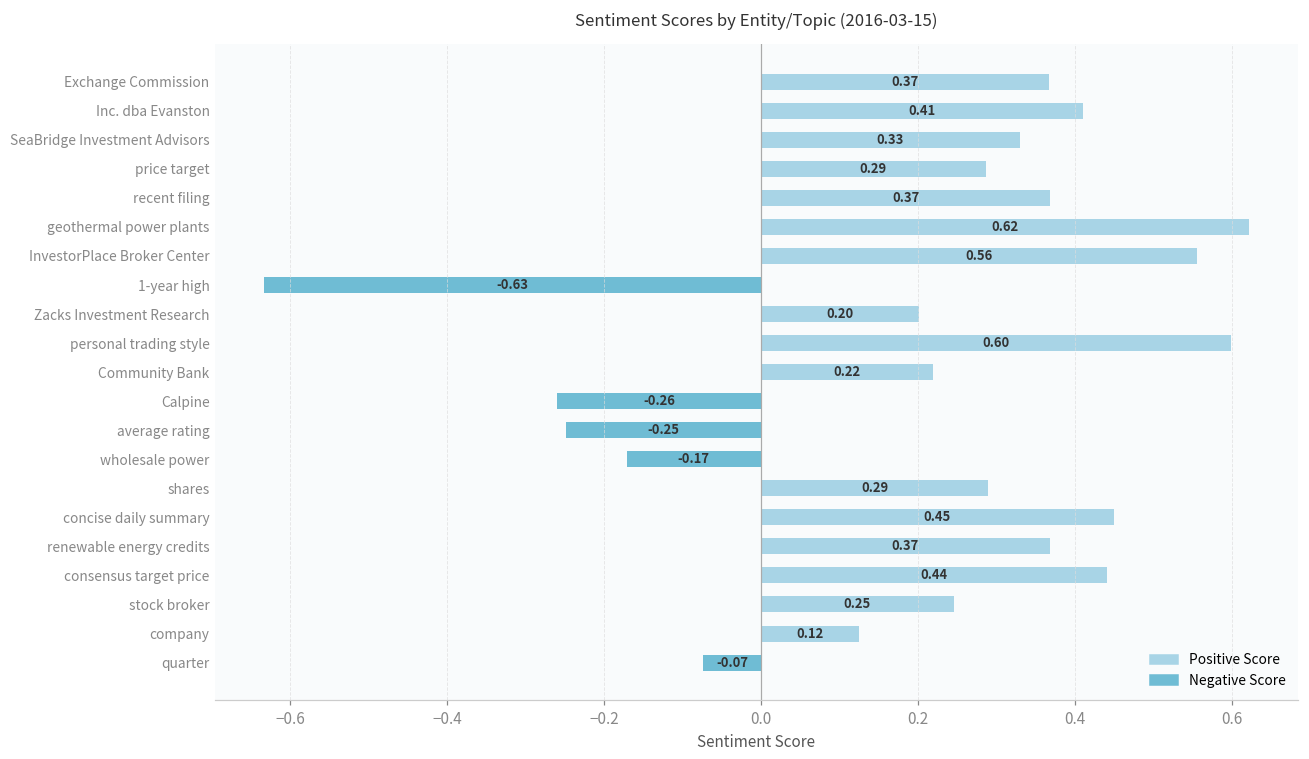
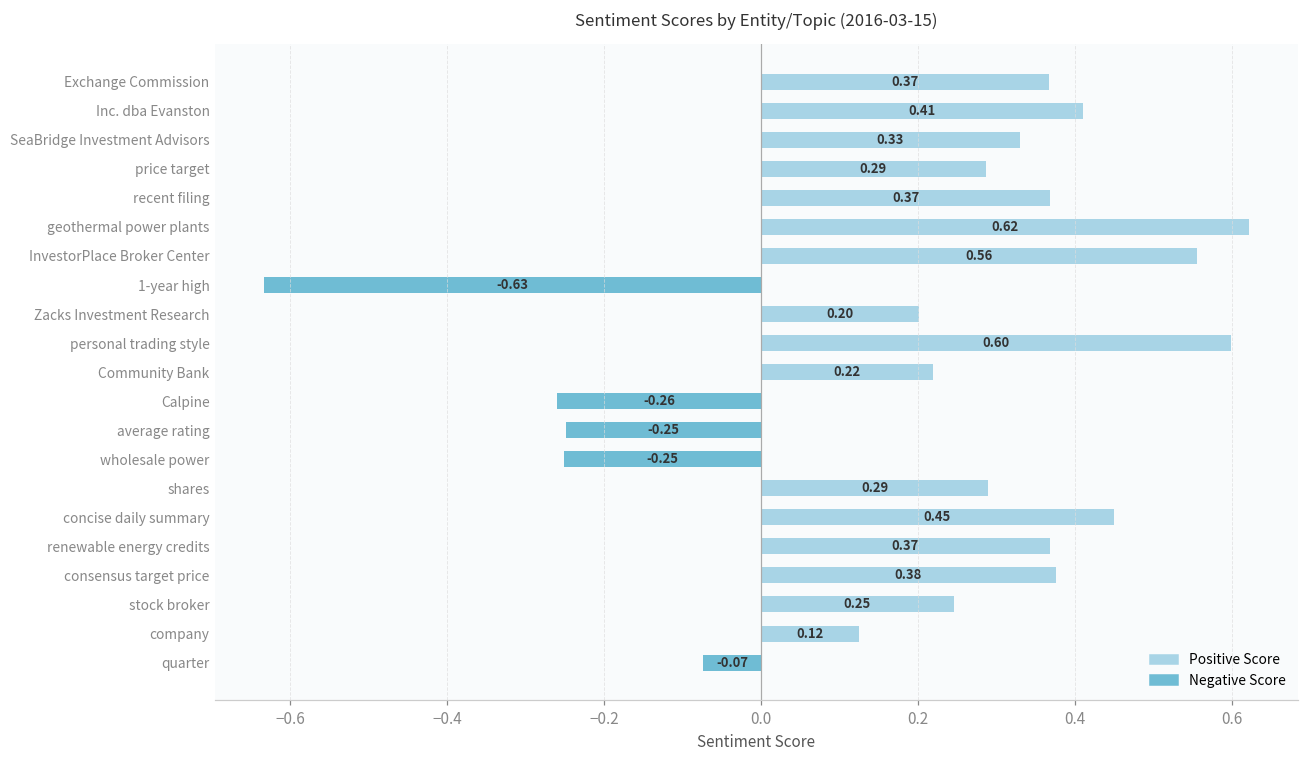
  {
    "Exchange Commission": 0.37,
    "Inc. dba Evanston": 0.41,
    "SeaBridge Investment Advisors": 0.33,
    "price target": 0.29,
    "recent filing": 0.37,
    "geothermal power plants": 0.62,
    "InvestorPlace Broker Center": 0.56,
    "1-year high": -0.63,
    "Zacks Investment Research": 0.20,
    "personal trading style": 0.60,
    "Community Bank": 0.22,
    "Calpine": -0.26,
    "average rating": -0.25,
-   "wholesale power": -0.17,
+   "wholesale power": -0.25,
    "shares": 0.29,
    "concise daily summary": 0.45,
    "renewable energy credits": 0.37,
-   "consensus target price": 0.44,
+   "consensus target price": 0.38,
    "stock broker": 0.25,
    "company": 0.12,
    "quarter": -0.07
  }
